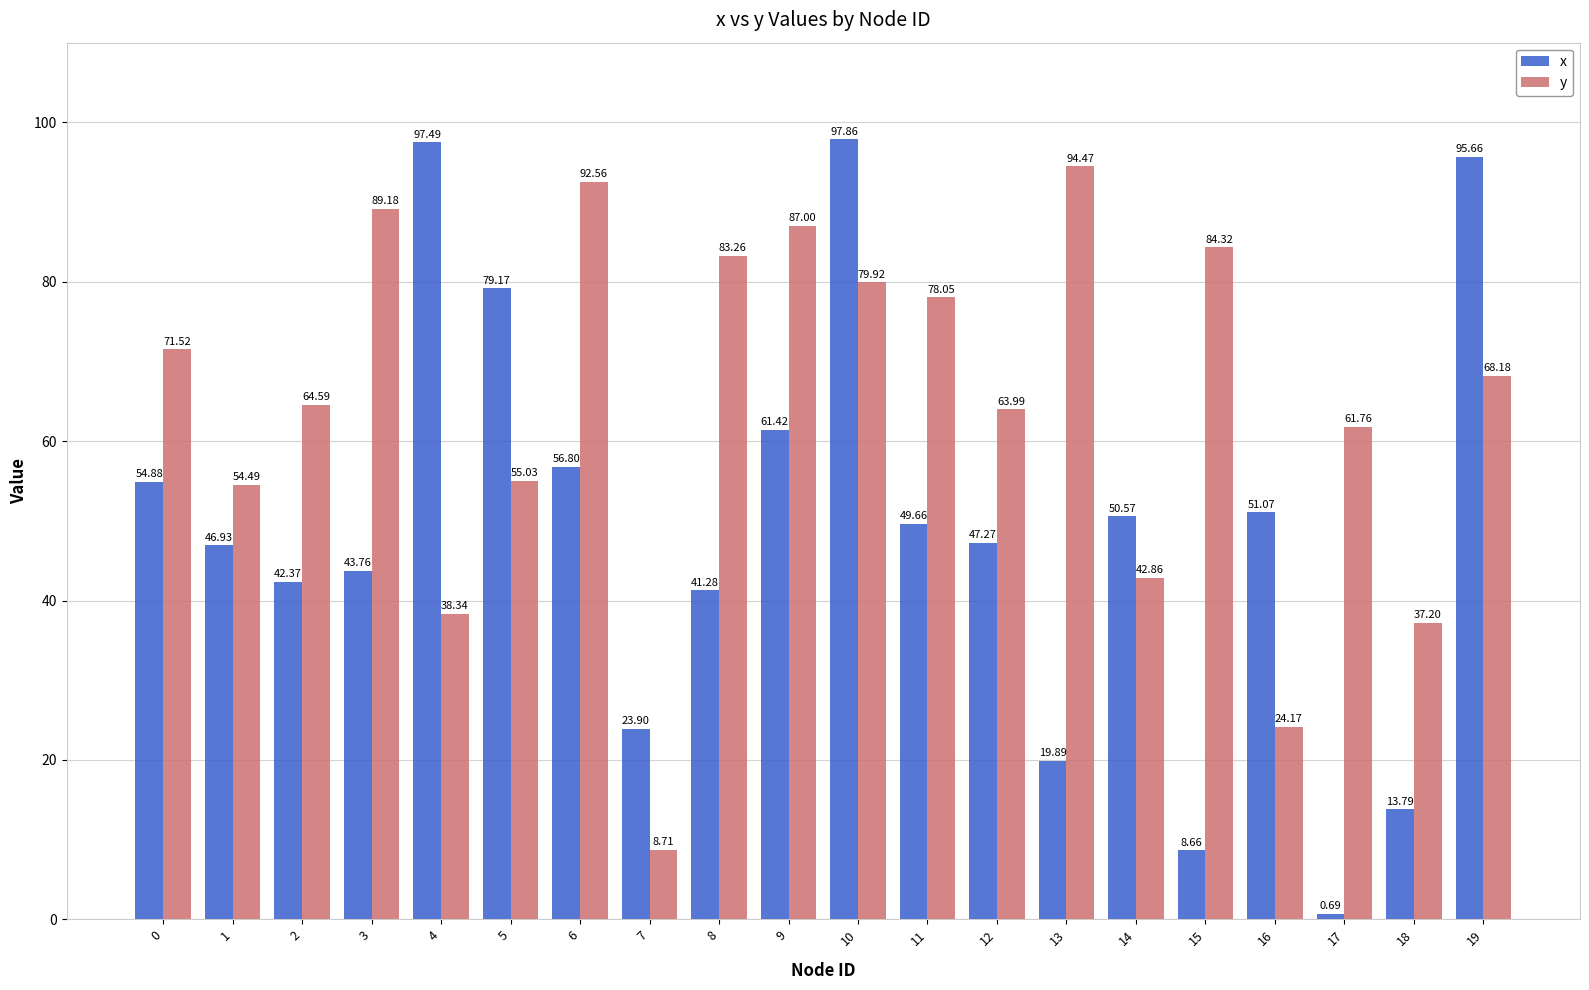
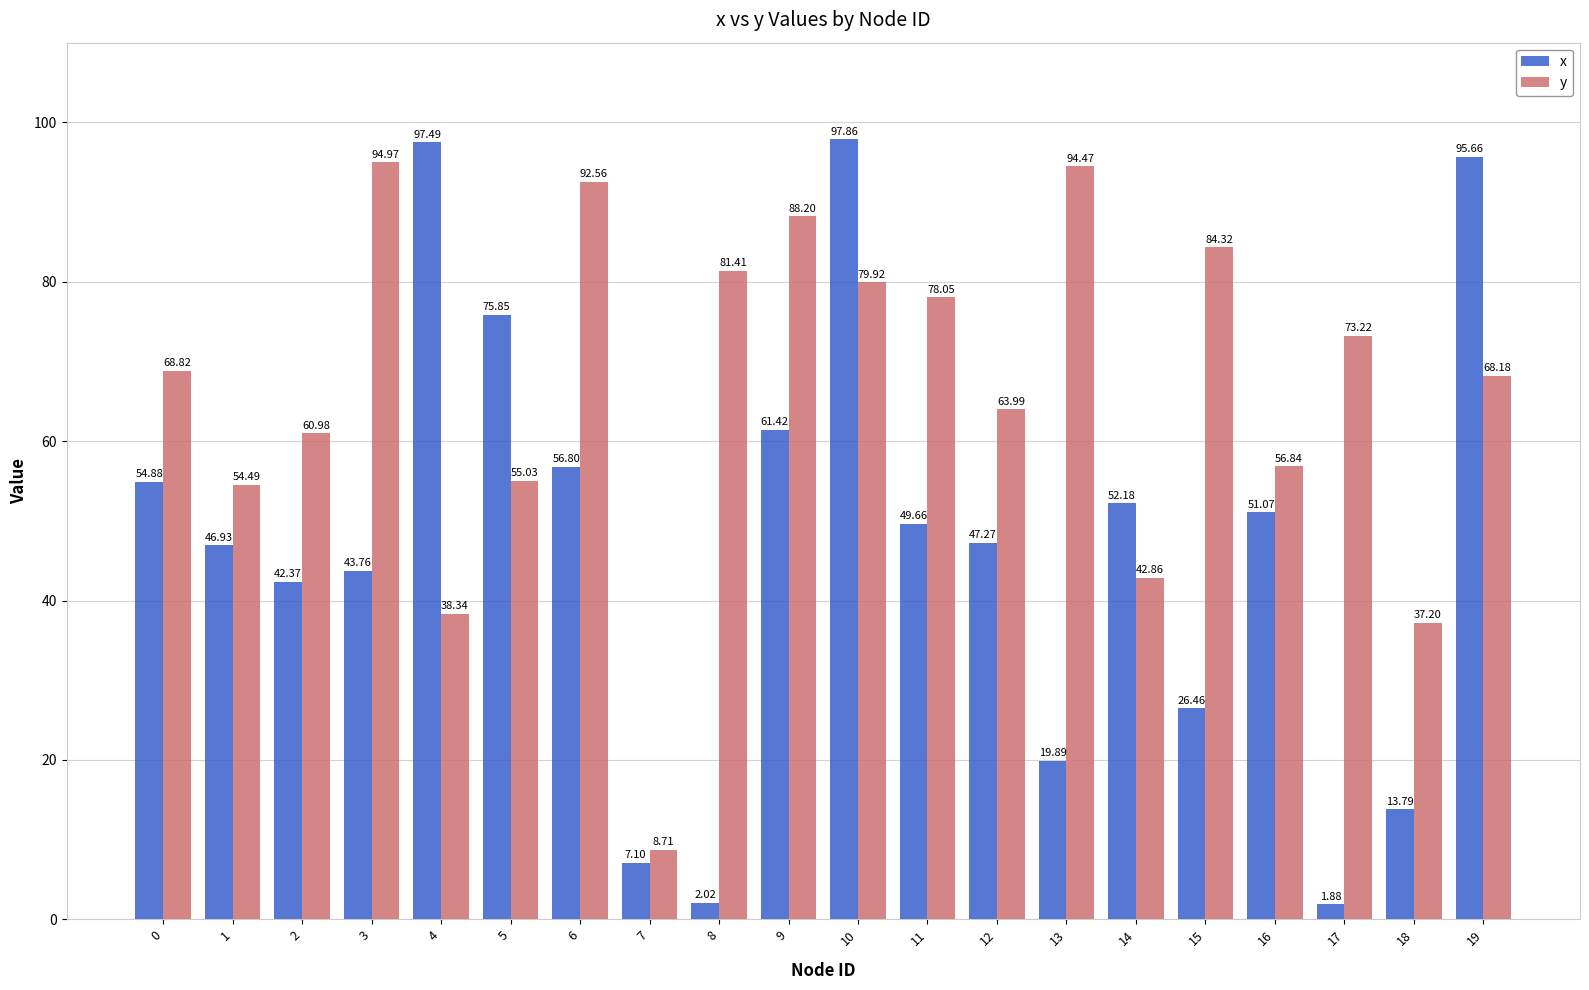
  {
    "x": {
      "0": 54.88,
      "1": 46.93,
      "2": 42.37,
      "3": 43.76,
      "4": 97.49,
-     "5": 79.17,
+     "5": 75.85,
      "6": 56.80,
-     "7": 23.90,
-     "8": 41.28,
+     "7": 7.10,
+     "8": 2.02,
      "9": 61.42,
      "10": 97.86,
      "11": 49.66,
      "12": 47.27,
      "13": 19.89,
-     "14": 50.57,
-     "15": 8.66,
+     "14": 52.18,
+     "15": 26.46,
      "16": 51.07,
-     "17": 0.69,
+     "17": 1.88,
      "18": 13.79,
      "19": 95.66
    },
    "y": {
-     "0": 71.52,
+     "0": 68.82,
      "1": 54.49,
-     "2": 64.59,
-     "3": 89.18,
+     "2": 60.98,
+     "3": 94.97,
      "4": 38.34,
      "5": 55.03,
      "6": 92.56,
      "7": 8.71,
-     "8": 83.26,
-     "9": 87.00,
+     "8": 81.41,
+     "9": 88.20,
      "10": 79.92,
      "11": 78.05,
      "12": 63.99,
      "13": 94.47,
      "14": 42.86,
      "15": 84.32,
-     "16": 24.17,
-     "17": 61.76,
+     "16": 56.84,
+     "17": 73.22,
      "18": 37.20,
      "19": 68.18
    }
  }
